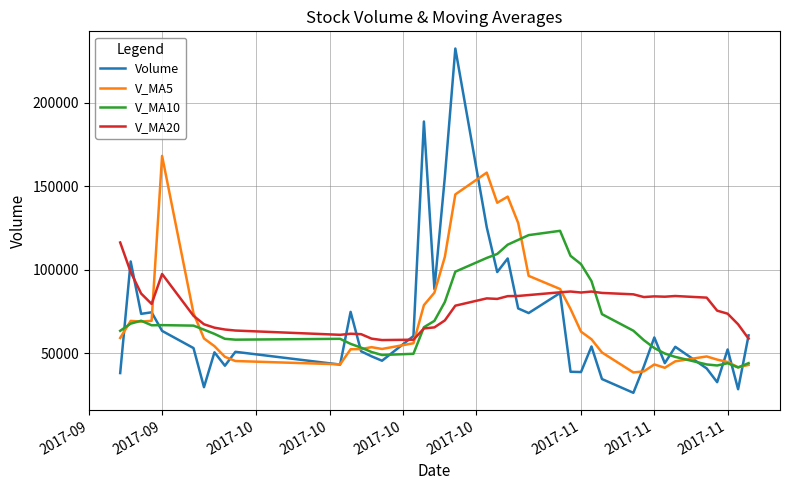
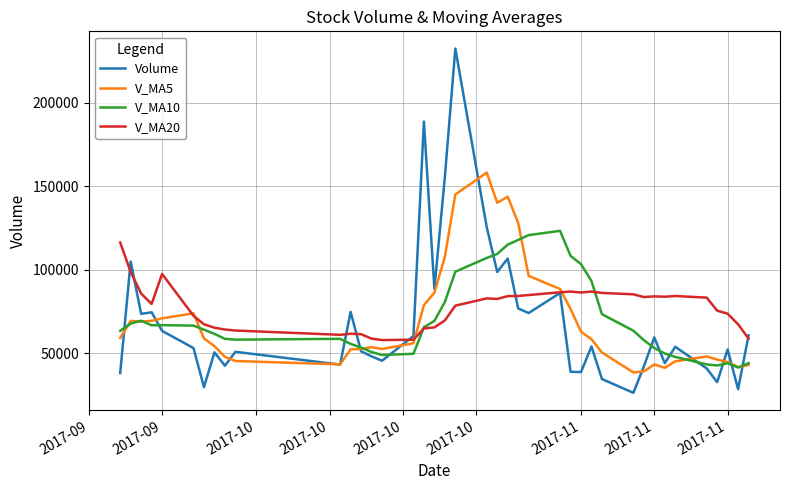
  {
    "Volume": {
      "2017-09": 63000
    },
    "V_MA5": {
-     "2017-09": 168000
+     "2017-09": 71000
    },
    "V_MA10": {
      "2017-09": 67000
    },
    "V_MA20": {
      "2017-09": 97000
    }
  }
